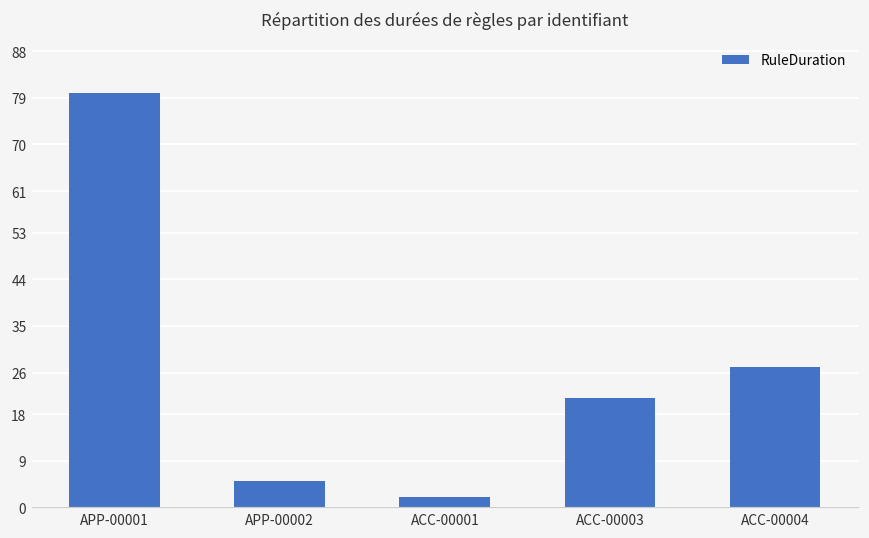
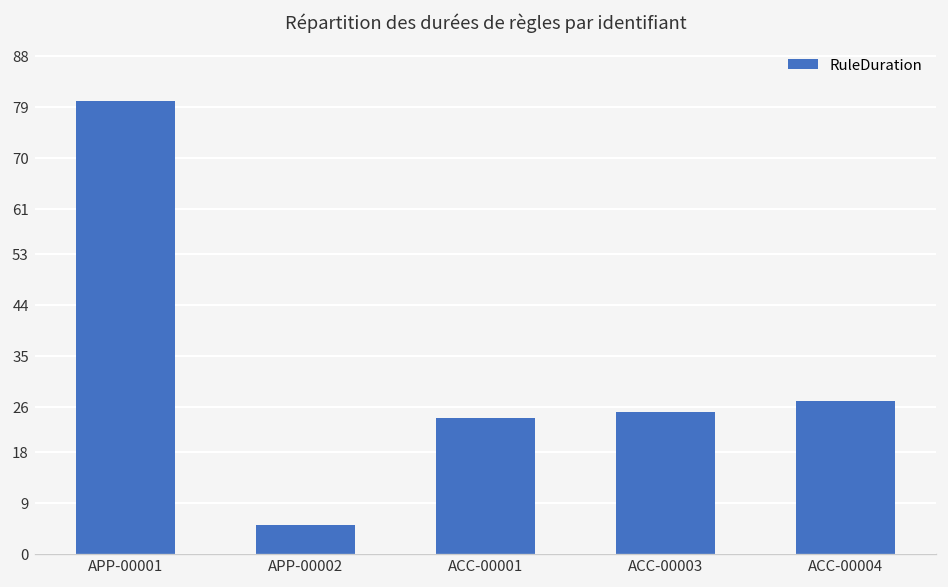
  {
    "APP-00001": 80,
    "APP-00002": 5,
-   "ACC-00001": 2,
-   "ACC-00003": 21,
+   "ACC-00001": 24,
+   "ACC-00003": 25,
    "ACC-00004": 27
  }
